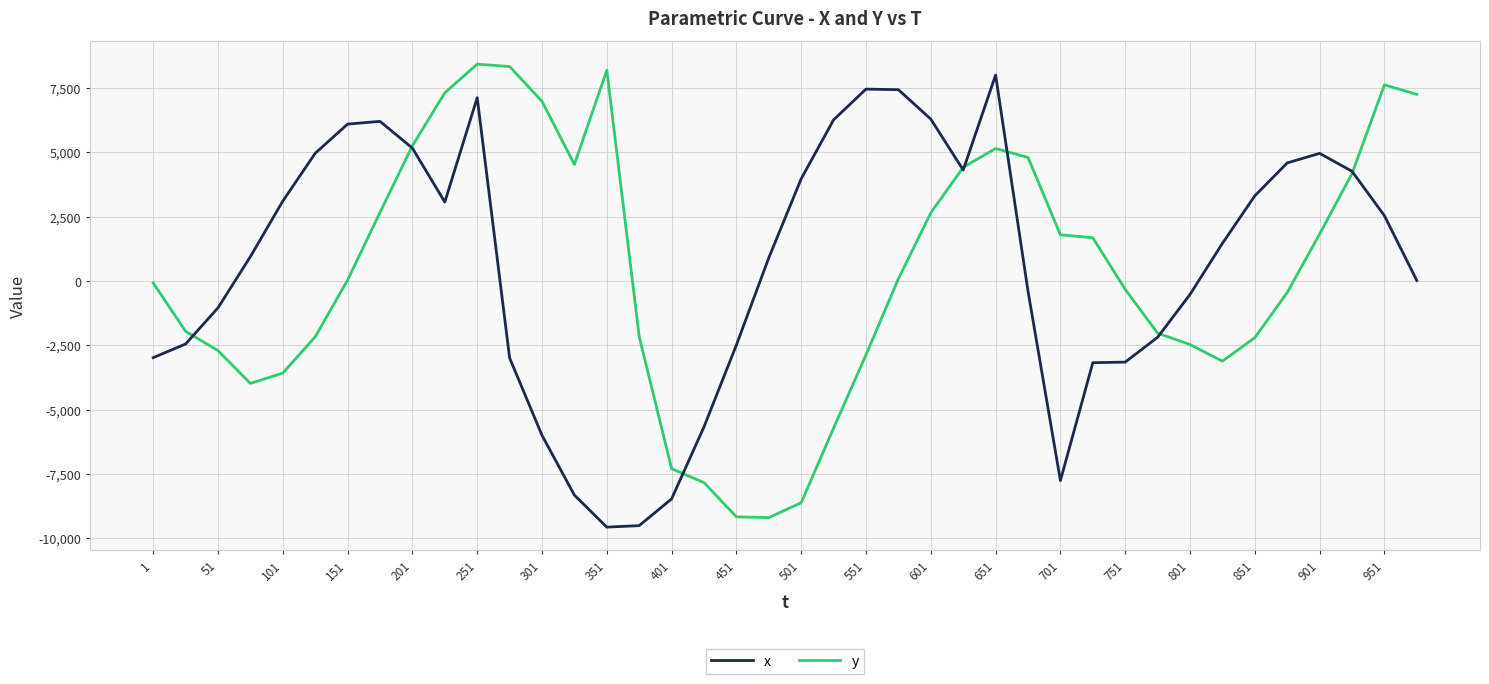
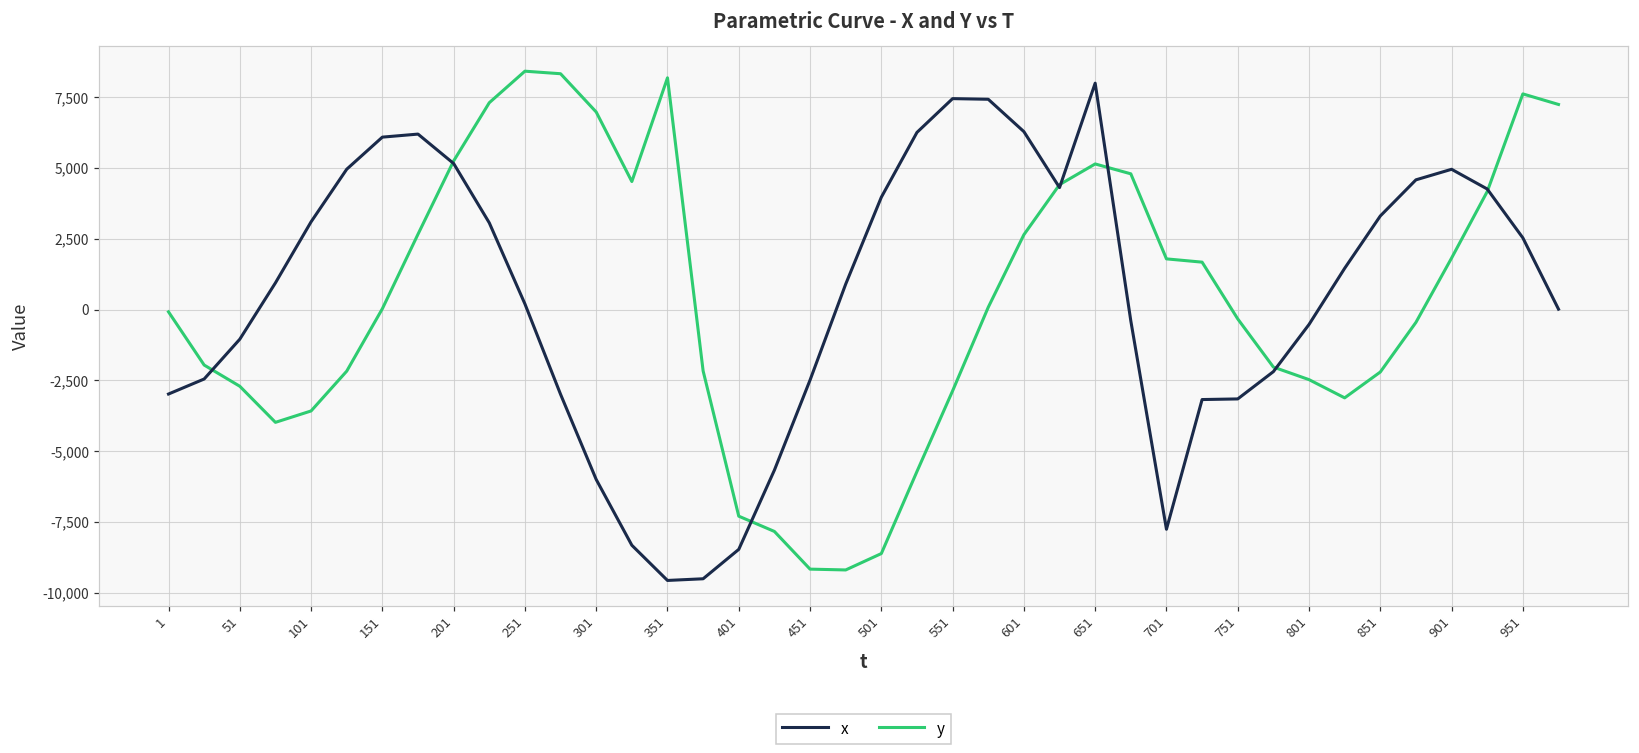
  {
    "x": {
      "1": "-3,000",
      "51": "-1,000",
      "101": "3,100",
      "151": "6,100",
-     "251": "7,100",
+     "251": "200",
      "301": "-6,000",
      "351": "-9,600",
      "401": "-8,500",
      "451": "-2,500",
      "501": "4,000",
      "551": "7,500",
      "601": "6,300",
      "651": "8,000",
      "701": "-7,800",
      "751": "-3,200",
      "801": "-500",
      "851": "3,300",
      "901": "5,000",
      "951": "2,500"
    },
    "y": {
      "1": "-100",
      "51": "-2,700",
      "101": "-3,600",
      "151": "0",
      "251": "8,400",
      "301": "7,000",
      "351": "8,200",
      "401": "-7,300",
      "451": "-9,200",
      "501": "-8,600",
      "551": "-2,900",
      "601": "2,600",
      "651": "5,100",
      "701": "1,800",
      "751": "-300",
      "801": "-2,500",
      "851": "-2,200",
      "901": "1,800",
      "951": "7,600"
    }
  }
